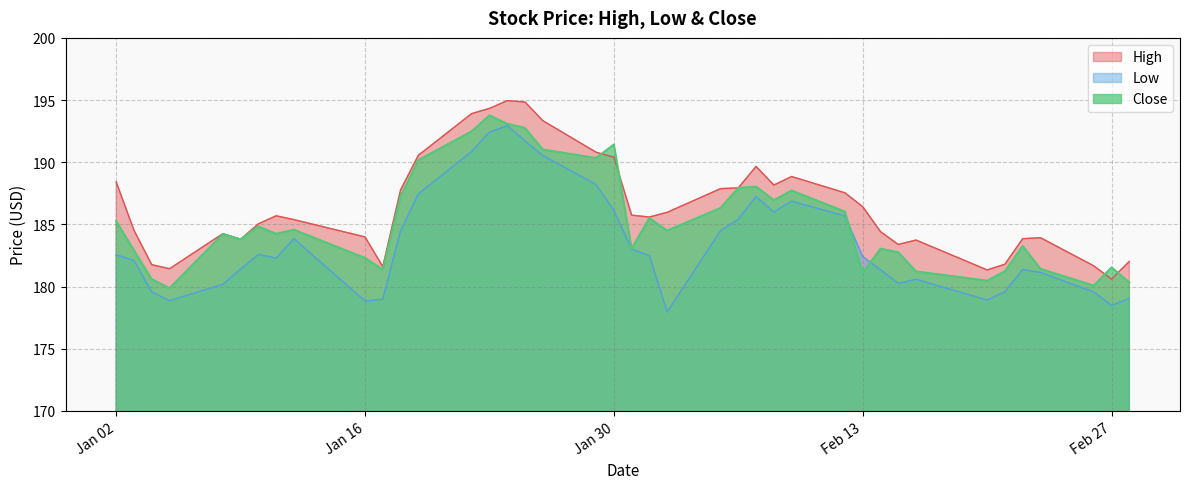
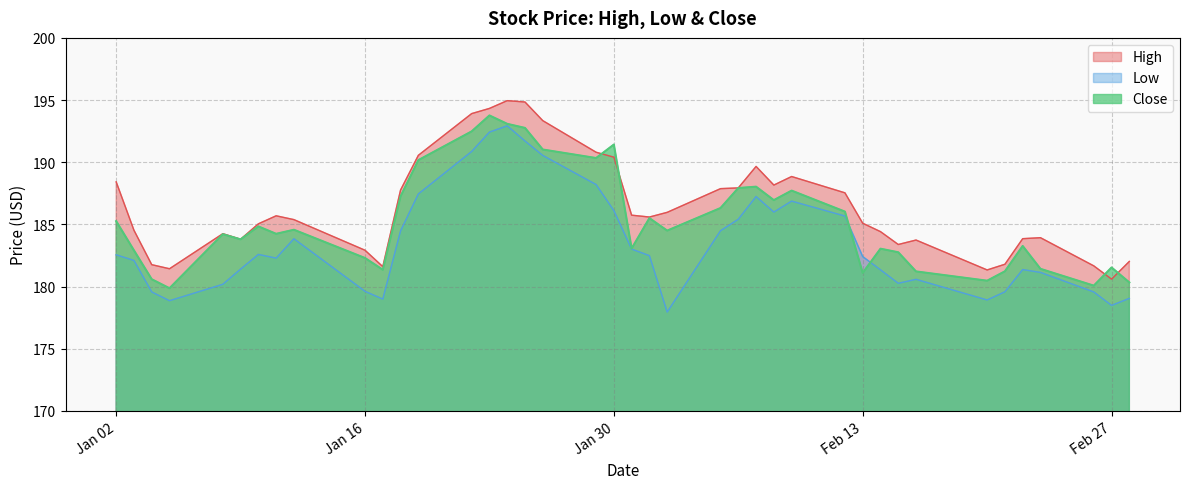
  {
    "High": {
      "Jan 02": 188.4,
-     "Jan 16": 184.0,
+     "Jan 16": 182.9,
      "Jan 30": 190.4,
-     "Feb 13": 186.4,
+     "Feb 13": 185.1,
      "Feb 27": 180.6
    },
    "Low": {
      "Jan 02": 182.6,
-     "Jan 16": 178.8,
+     "Jan 16": 179.6,
      "Jan 30": 186.1,
      "Feb 13": 182.4,
      "Feb 27": 178.5
    },
    "Close": {
      "Jan 02": 185.3,
      "Jan 16": 182.3,
      "Jan 30": 191.4,
      "Feb 13": 181.1,
      "Feb 27": 181.5
    }
  }
